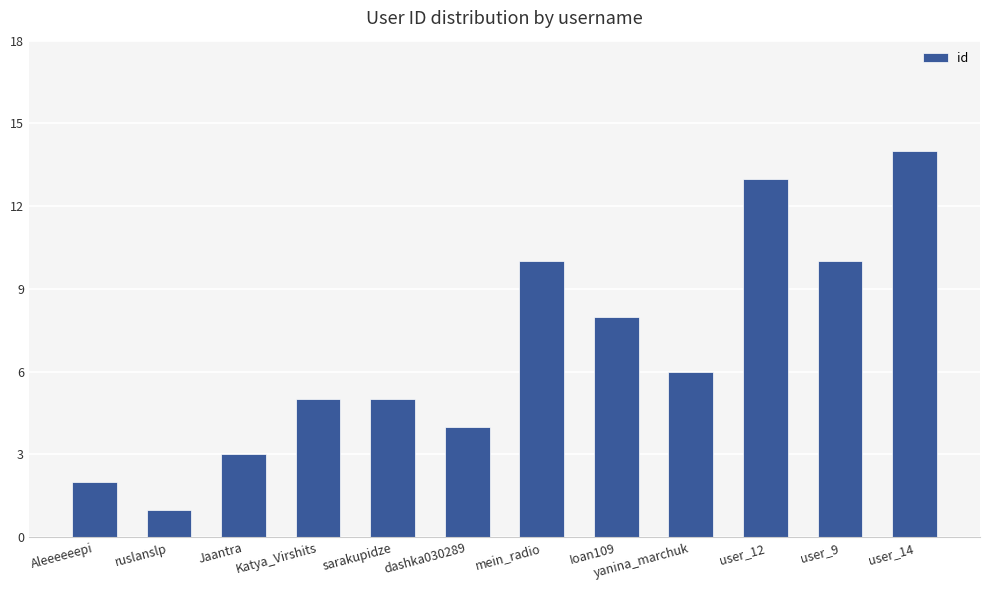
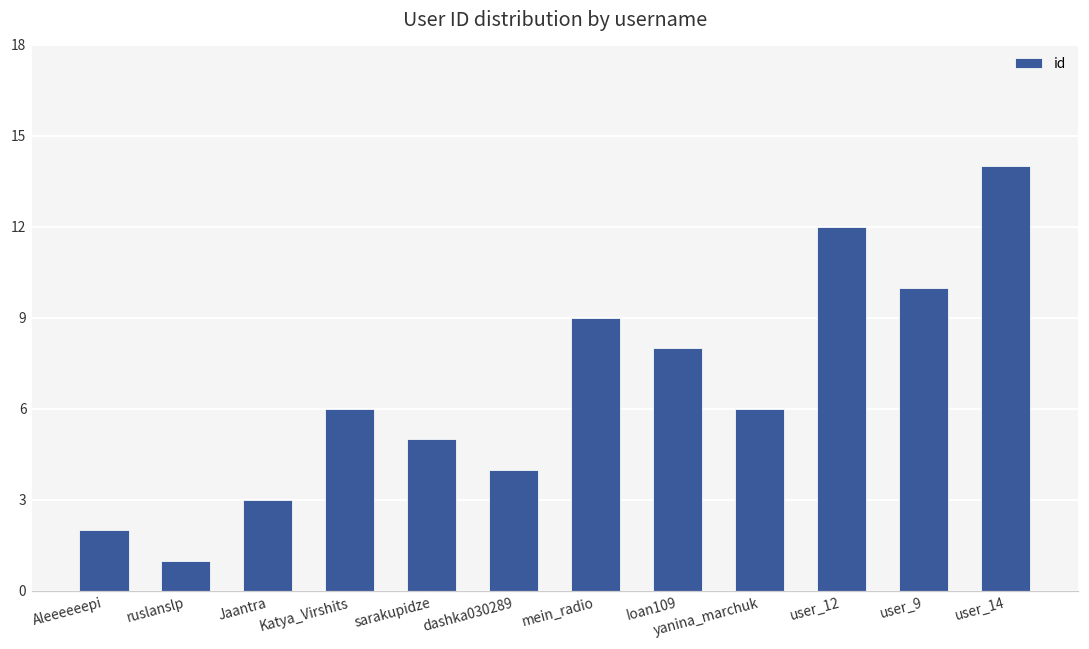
  {
    "Aleeeeeepi": 2,
    "ruslanslp": 1,
    "Jaantra": 3,
-   "Katya_Virshits": 5,
+   "Katya_Virshits": 6,
    "sarakupidze": 5,
    "dashka030289": 4,
-   "mein_radio": 10,
+   "mein_radio": 9,
    "Ioan109": 8,
    "yanina_marchuk": 6,
-   "user_12": 13,
+   "user_12": 12,
    "user_9": 10,
    "user_14": 14
  }
